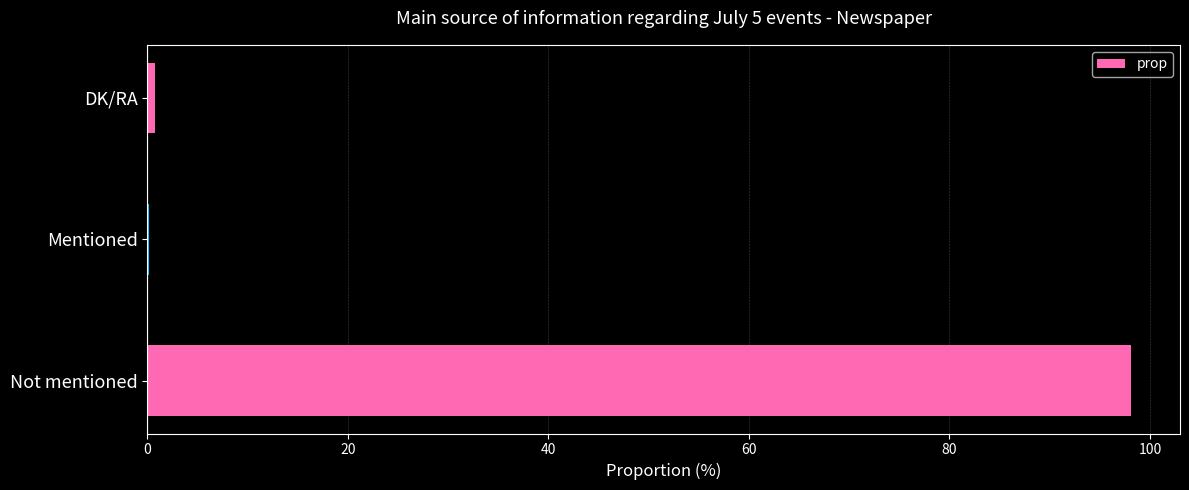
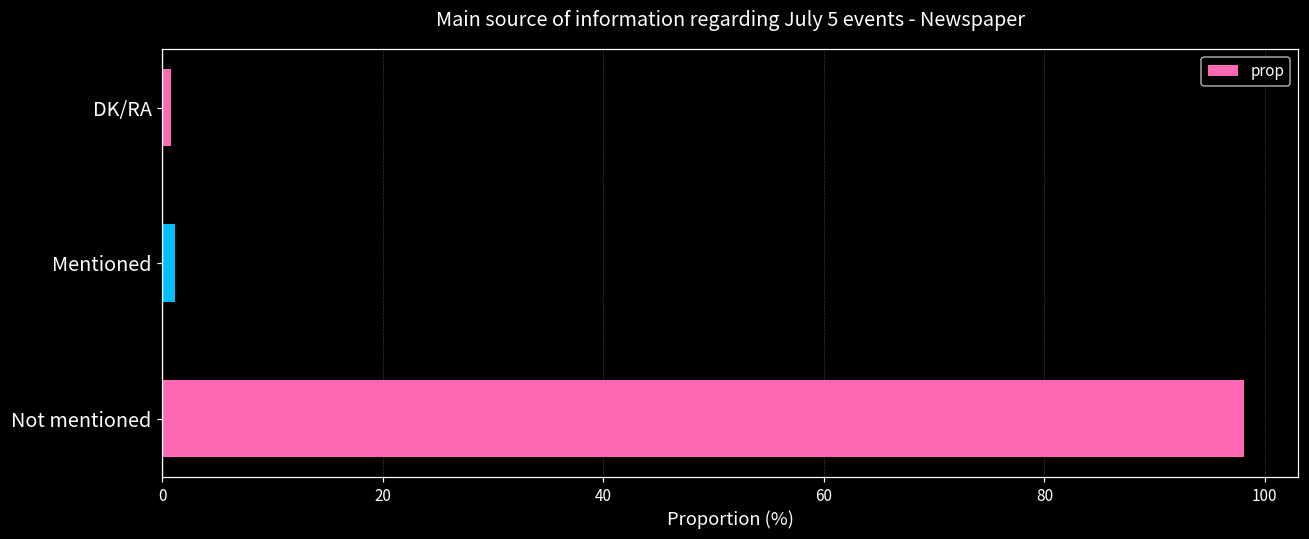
  {
    "DK/RA": 0.8,
-   "Mentioned": 0.2,
+   "Mentioned": 1.2,
    "Not mentioned": 98.1
  }
